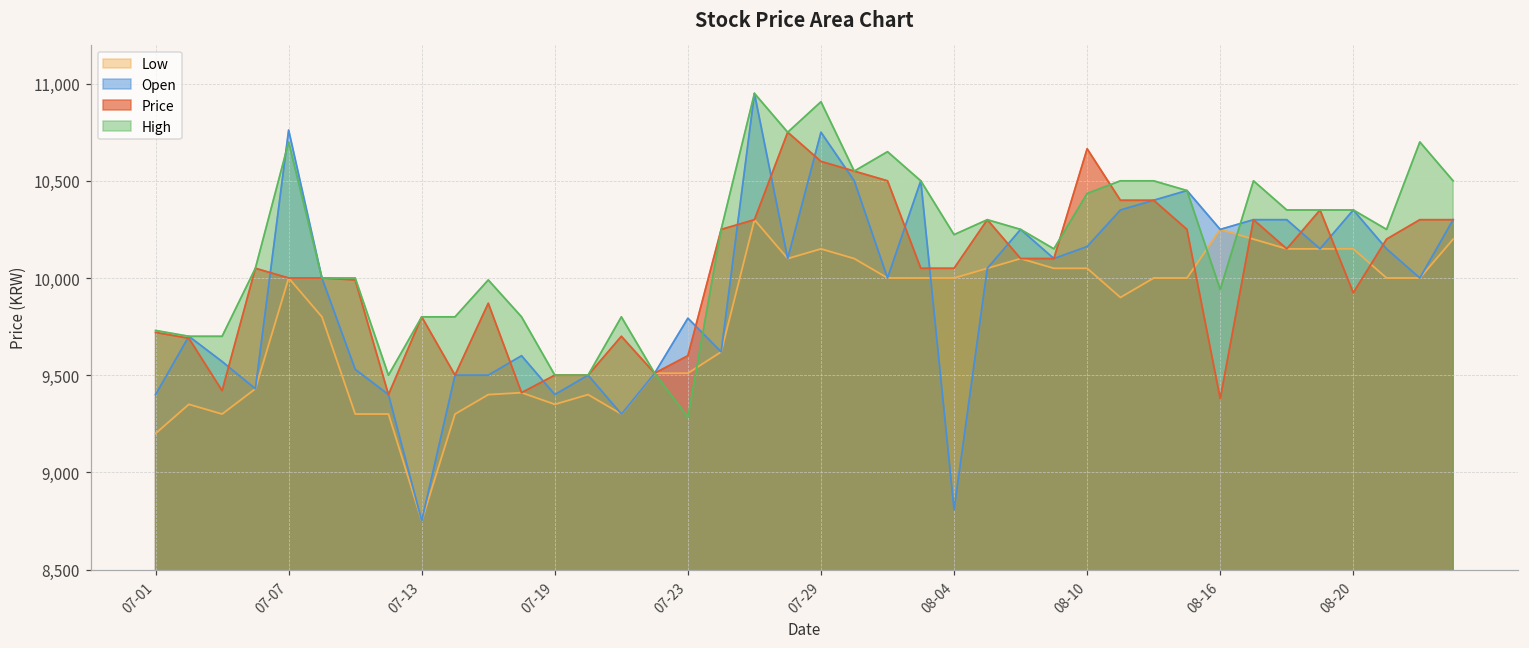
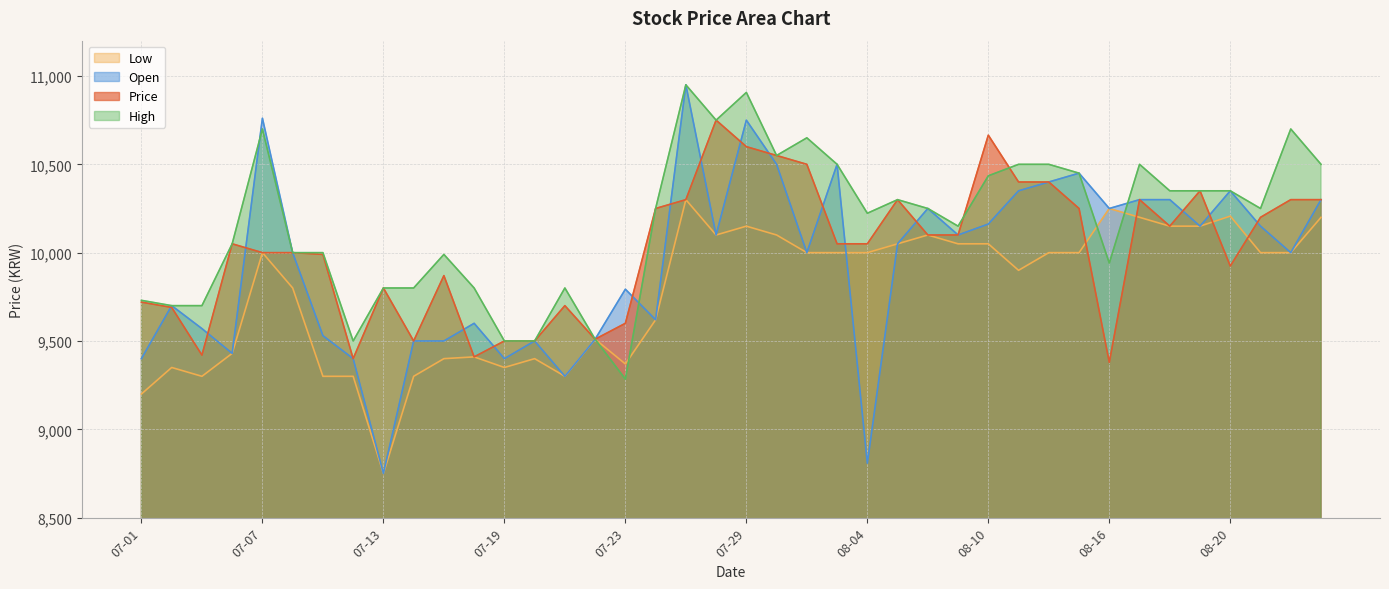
  {
    "Low": {
      "07-01": "9,200",
      "07-19": "9,350",
-     "07-23": "9,510",
+     "07-23": "9,370",
      "07-29": "10,150",
      "08-04": "10,000",
      "08-10": "10,050",
-     "08-20": "10,150"
+     "08-20": "10,210"
    },
    "Open": {
      "07-01": "9,400",
      "07-07": "10,760",
      "07-19": "9,400",
      "07-23": "9,790",
      "07-29": "10,750",
      "08-04": "8,810",
      "08-10": "10,160"
    },
    "Price": {
      "07-23": "9,600",
      "07-29": "10,600",
      "08-04": "10,050",
      "08-10": "10,670",
      "08-16": "9,380",
      "08-20": "9,920"
    },
    "High": {
      "07-07": "10,700",
      "07-23": "9,280",
      "07-29": "10,910",
      "08-04": "10,220",
      "08-10": "10,440",
      "08-16": "9,940"
    }
  }
